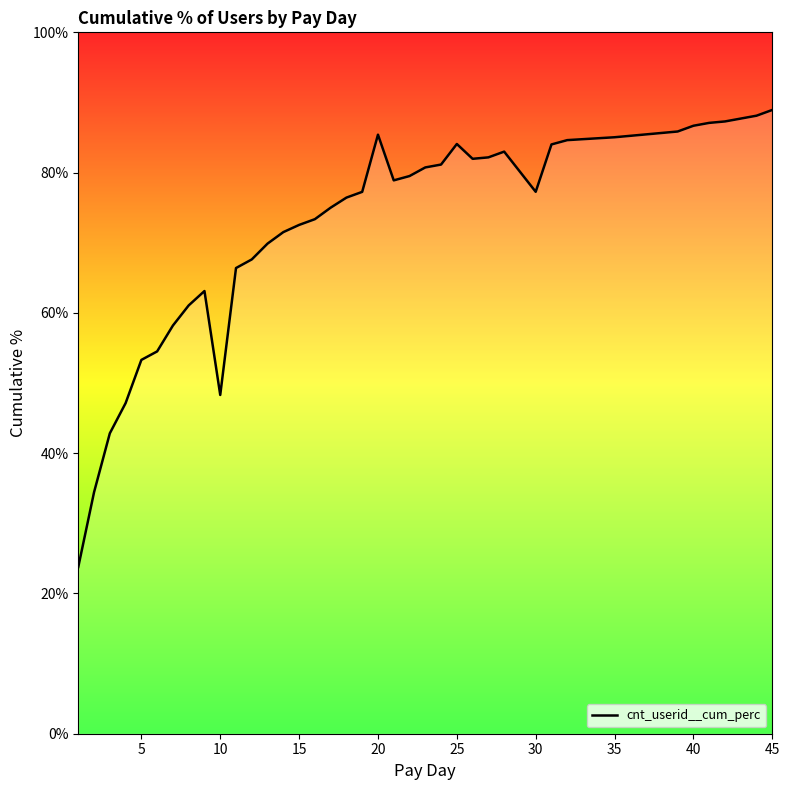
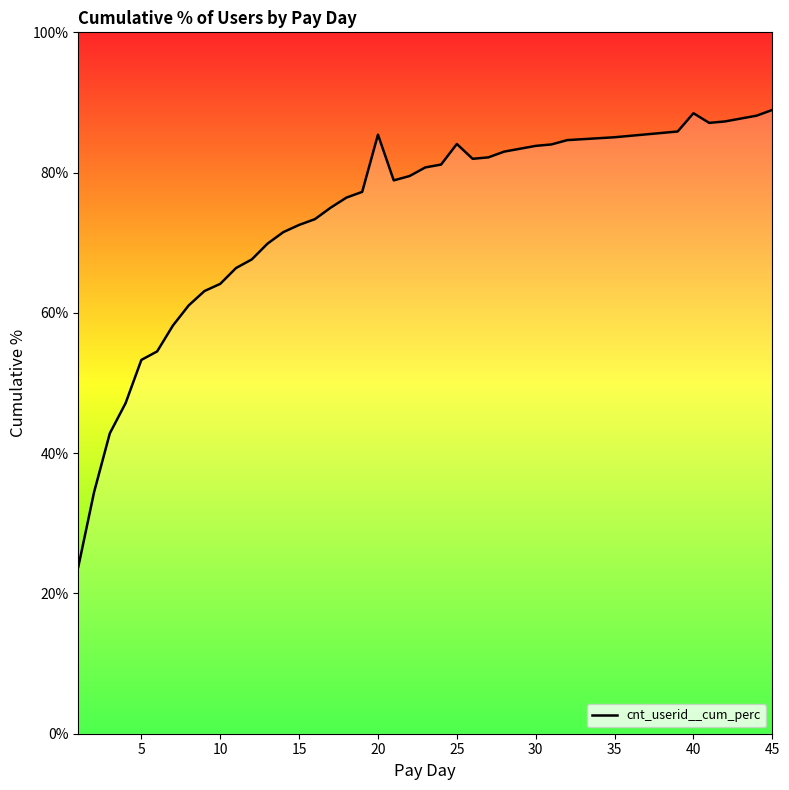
  {
    "5": "53%",
-   "10": "48%",
+   "10": "64%",
    "15": "73%",
    "20": "85%",
    "25": "84%",
-   "30": "77%",
+   "30": "84%",
    "35": "85%",
-   "40": "87%",
+   "40": "88%",
    "45": "89%"
  }
